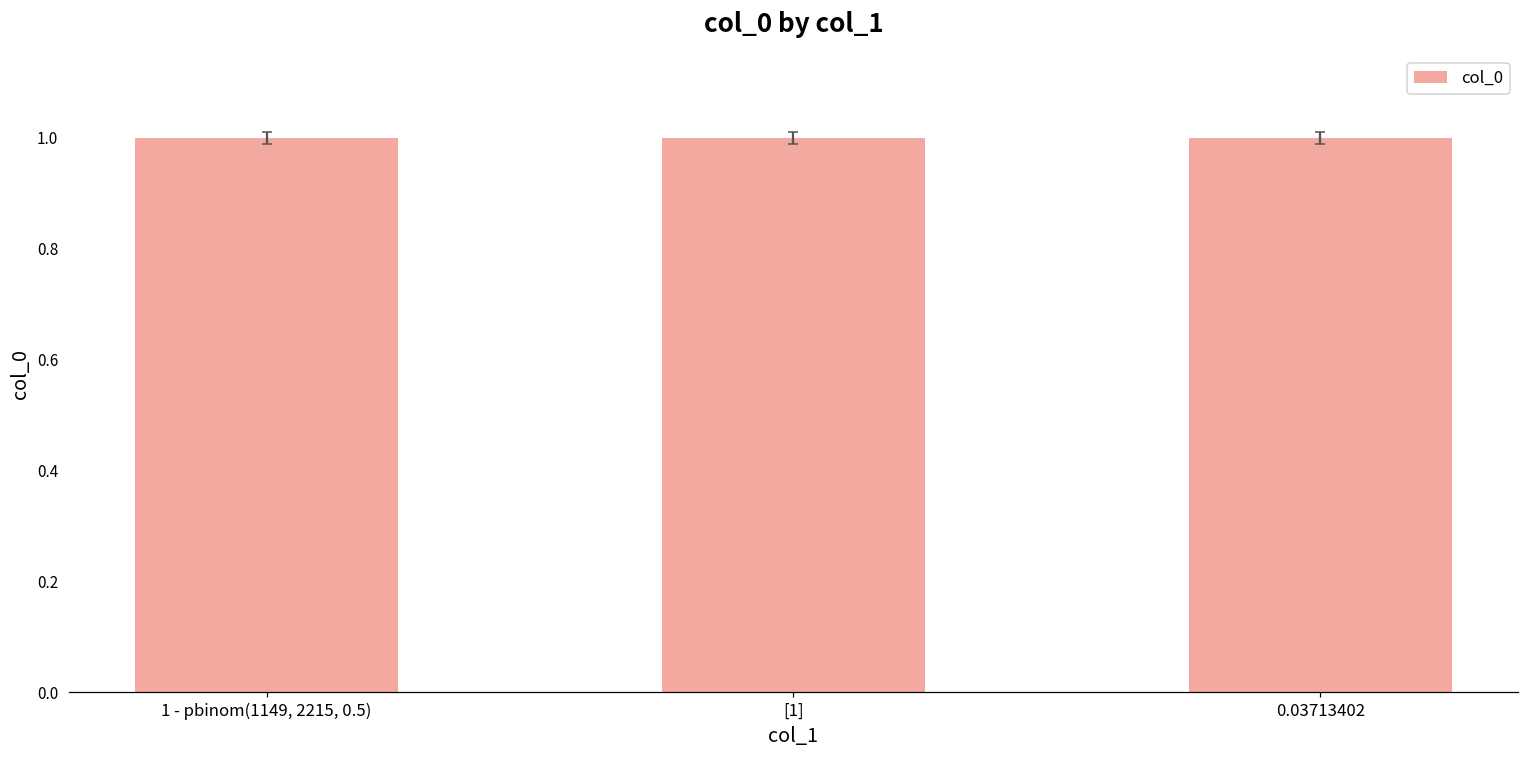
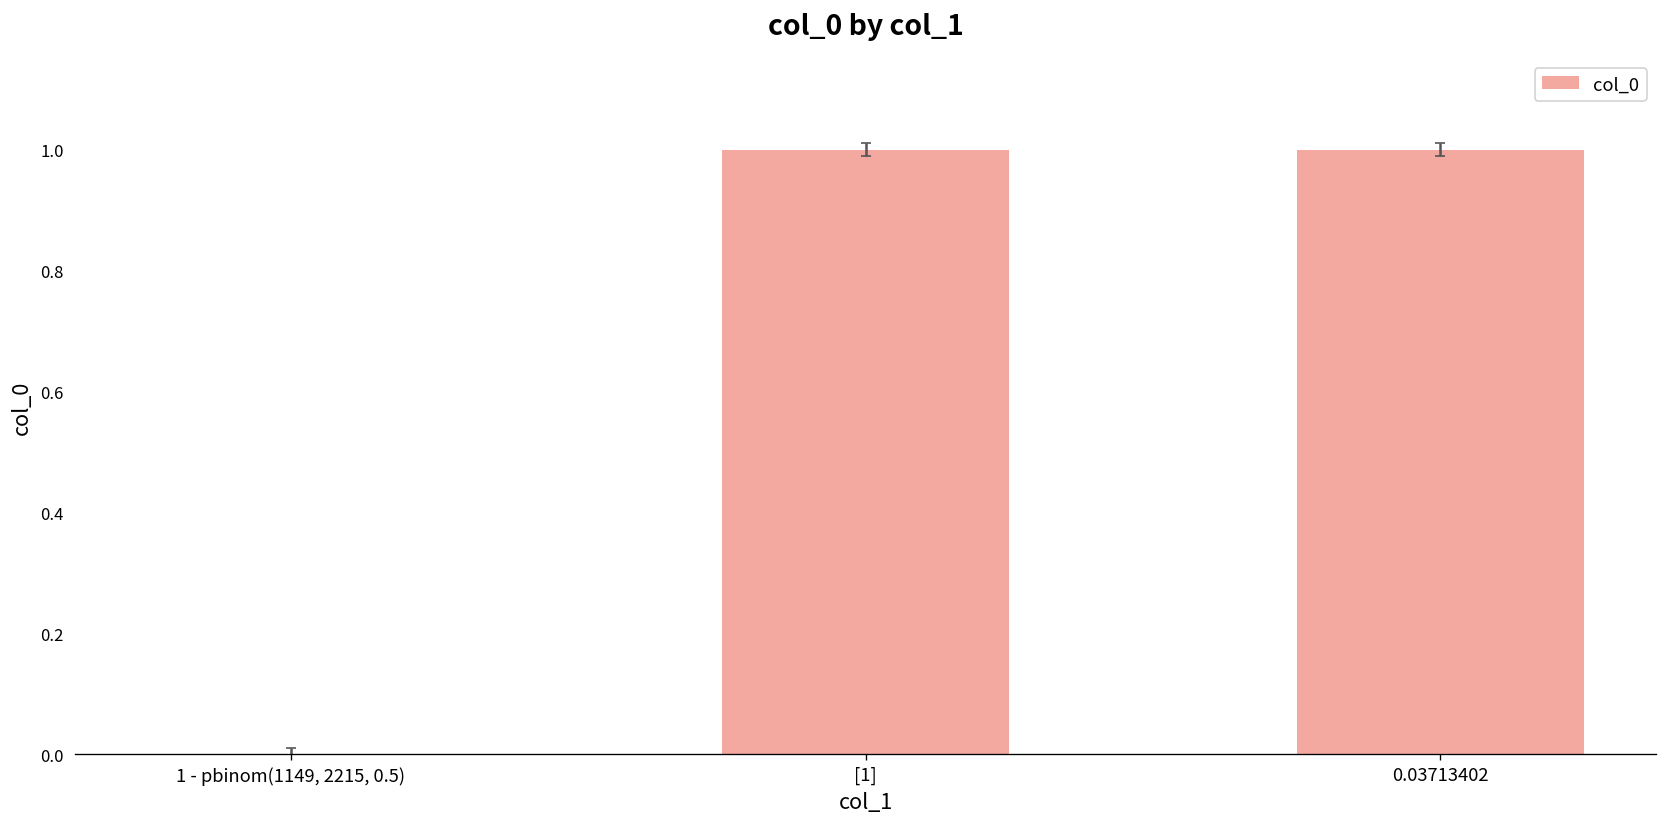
  {
    "col_0": {
-     "1 - pbinom(1149, 2215, 0.5)": 1,
+     "1 - pbinom(1149, 2215, 0.5)": 0,
      "[1]": 1,
      "0.03713402": 1
    }
  }
